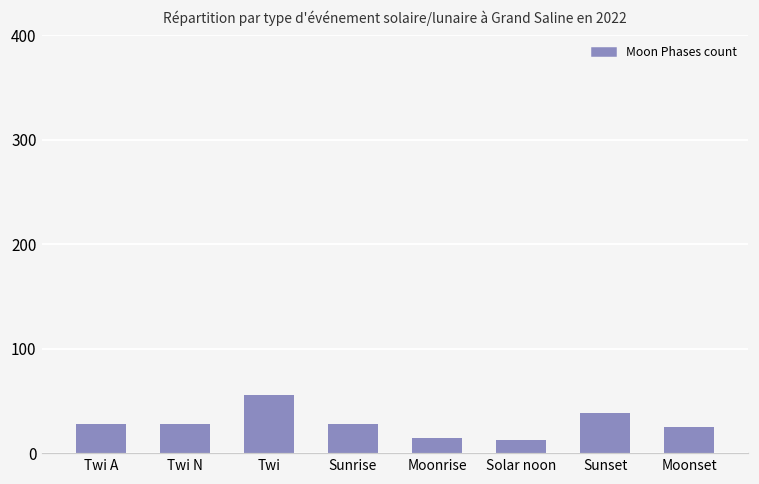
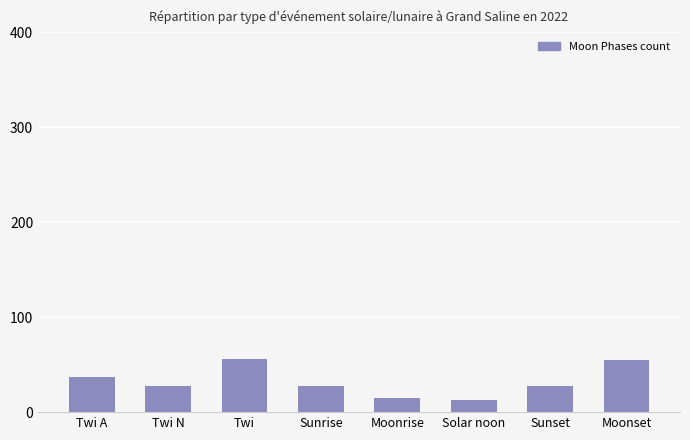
  {
-   "Twi A": 30,
+   "Twi A": 40,
    "Twi N": 30,
    "Twi": 60,
    "Sunrise": 30,
    "Moonrise": 20,
    "Solar noon": 10,
-   "Sunset": 40,
-   "Moonset": 30
+   "Sunset": 30,
+   "Moonset": 60
  }
